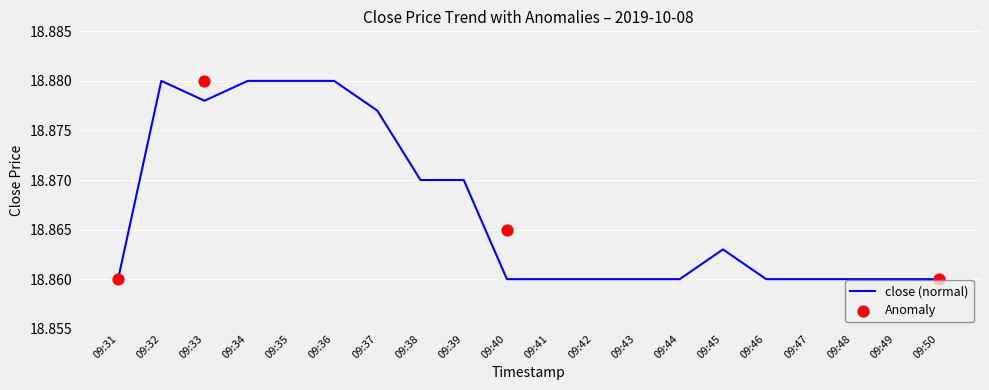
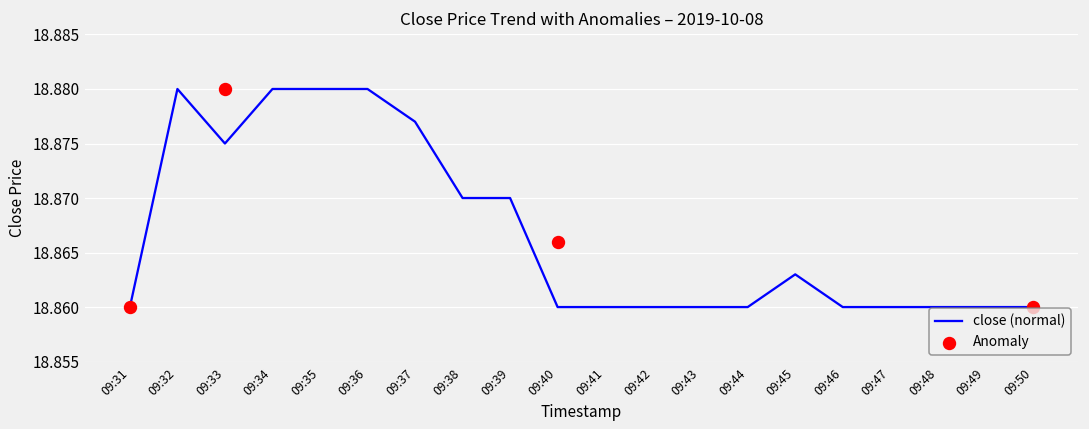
  {
    "close (normal)": {
      "09:32": 18.880,
-     "09:33": 18.878,
+     "09:33": 18.875,
      "09:34": 18.880,
      "09:35": 18.880,
      "09:36": 18.880,
      "09:37": 18.877,
      "09:38": 18.870,
      "09:39": 18.870,
      "09:40": 18.860,
      "09:41": 18.860,
      "09:42": 18.860,
      "09:43": 18.860,
      "09:44": 18.860,
      "09:45": 18.863,
      "09:46": 18.860,
      "09:47": 18.860,
      "09:48": 18.860,
      "09:49": 18.860
    },
    "Anomaly": {
-     "09:40": 18.865
+     "09:40": 18.866
    }
  }
